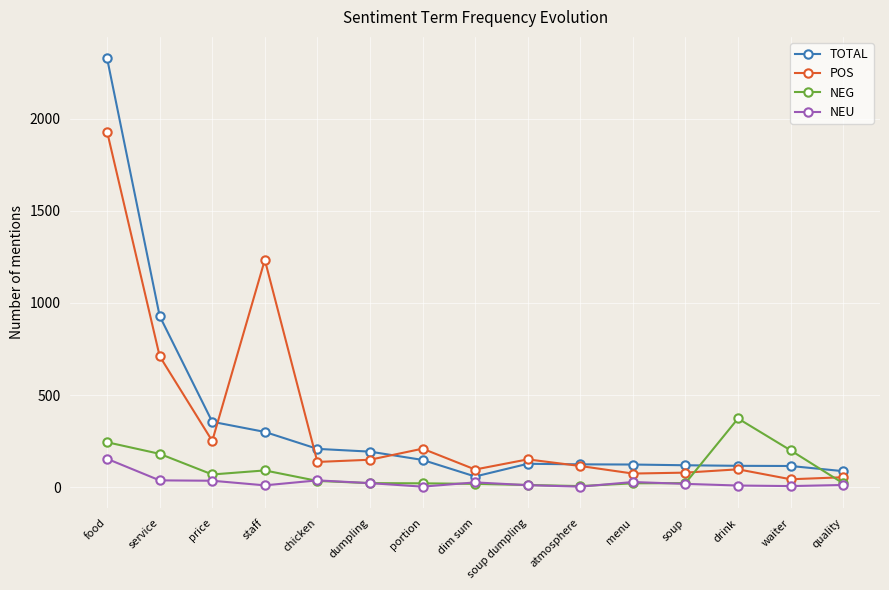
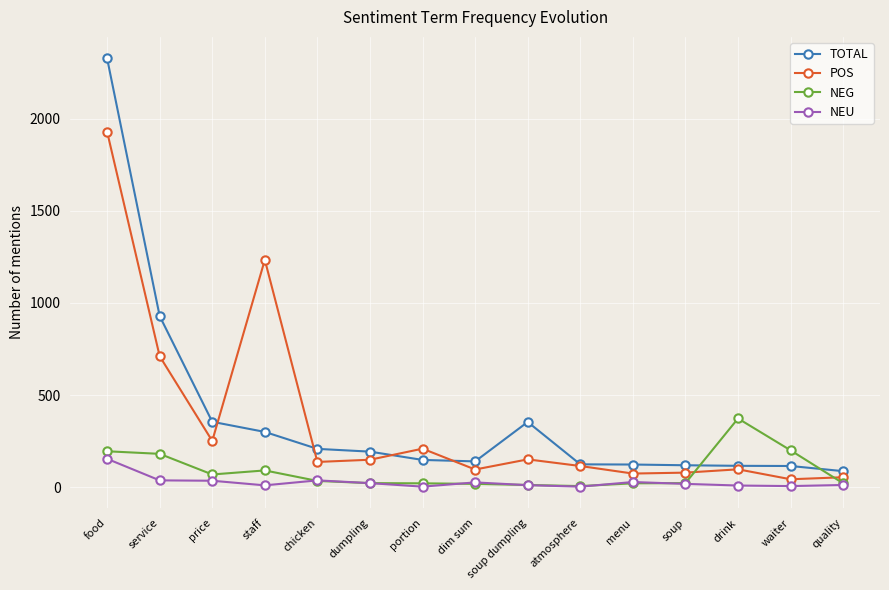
  {
    "TOTAL": {
      "food": 2330,
      "service": 930,
      "price": 360,
      "staff": 300,
      "chicken": 210,
      "dumpling": 190,
      "portion": 150,
-     "dim sum": 60,
-     "soup dumpling": 130,
+     "dim sum": 140,
+     "soup dumpling": 350,
      "menu": 120,
      "soup": 120,
      "drink": 120,
      "waiter": 120,
      "quality": 90
    },
    "POS": {
      "food": 1930,
      "service": 710,
      "price": 250,
      "staff": 1230,
      "chicken": 140,
      "dumpling": 150,
      "portion": 210,
      "dim sum": 100,
      "soup dumpling": 150,
      "menu": 70,
      "soup": 80,
      "drink": 100,
      "waiter": 40,
      "quality": 50
    },
    "NEG": {
-     "food": 240,
+     "food": 200,
      "service": 180,
      "price": 70,
      "staff": 90,
      "portion": 20,
      "drink": 370,
      "waiter": 200
    },
    "NEU": {
      "food": 150,
      "service": 40,
      "price": 40,
      "staff": 10,
      "portion": 0,
      "drink": 10,
      "waiter": 10
    }
  }
